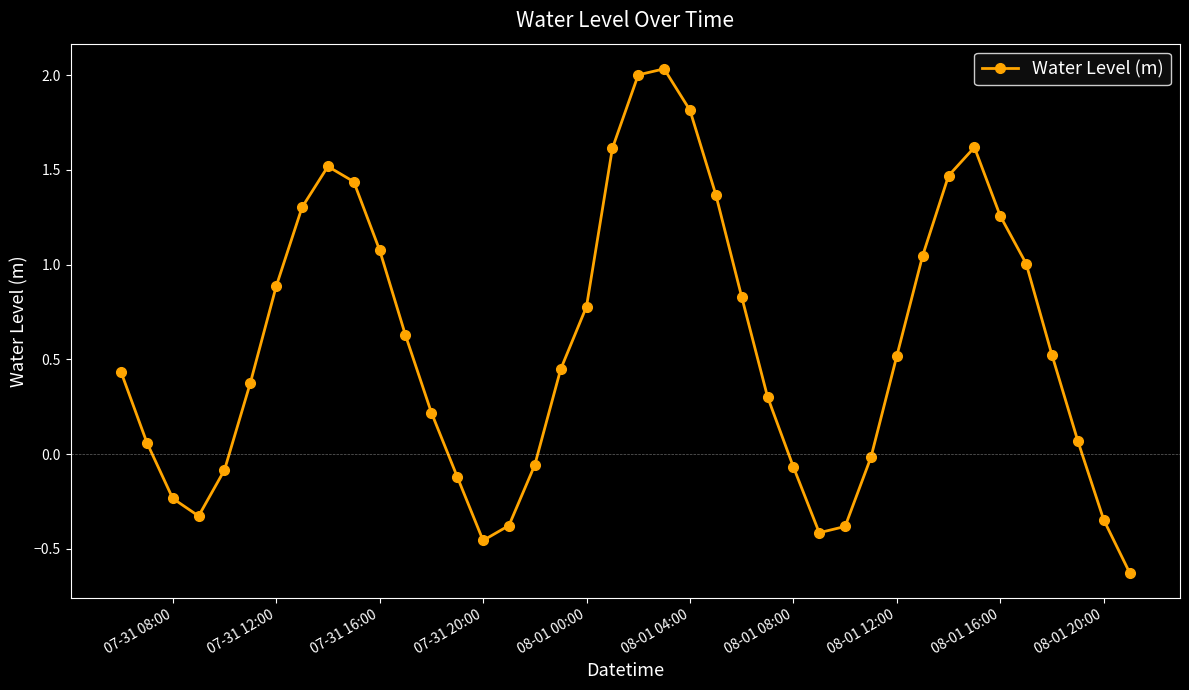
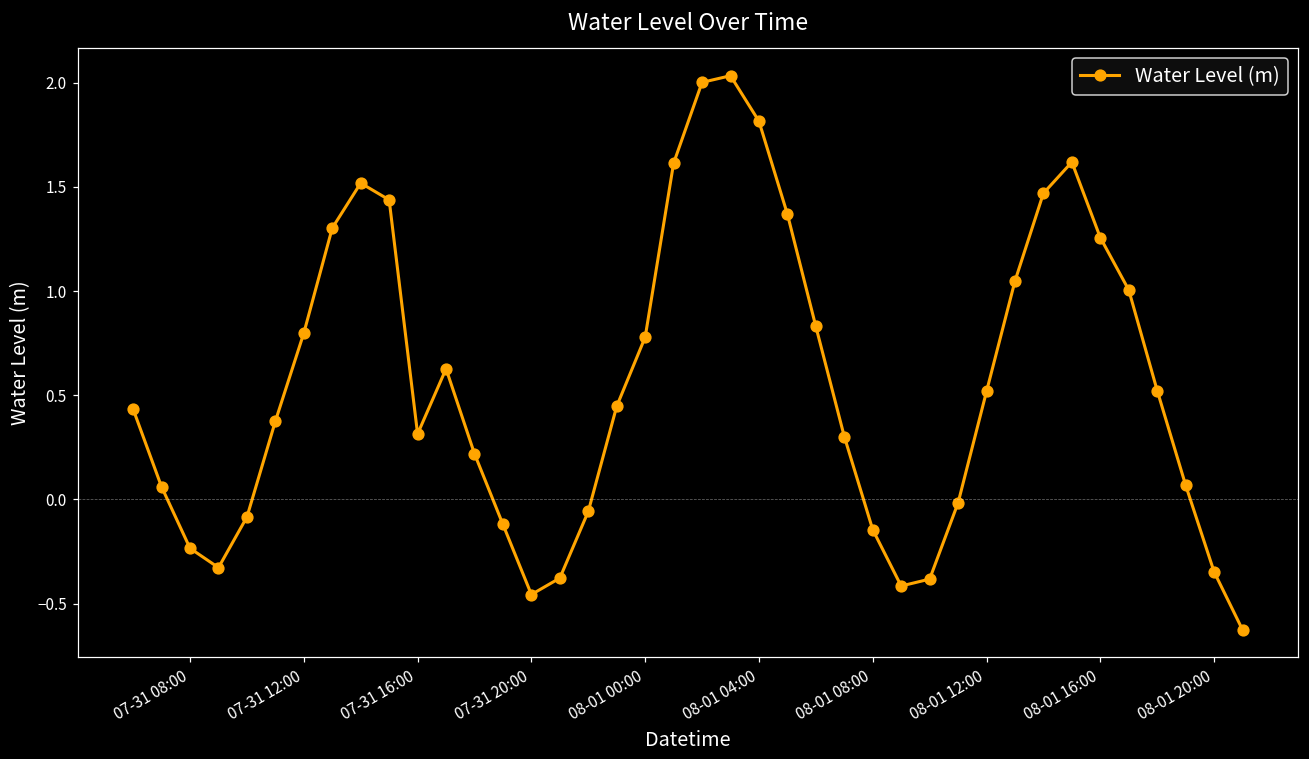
  {
    "07-31 08:00": -0.23,
-   "07-31 12:00": 0.89,
-   "07-31 16:00": 1.08,
+   "07-31 12:00": 0.80,
+   "07-31 16:00": 0.31,
    "07-31 20:00": -0.46,
    "08-01 00:00": 0.78,
    "08-01 04:00": 1.82,
-   "08-01 08:00": -0.07,
+   "08-01 08:00": -0.14,
    "08-01 12:00": 0.52,
    "08-01 16:00": 1.26,
    "08-01 20:00": -0.35
  }
